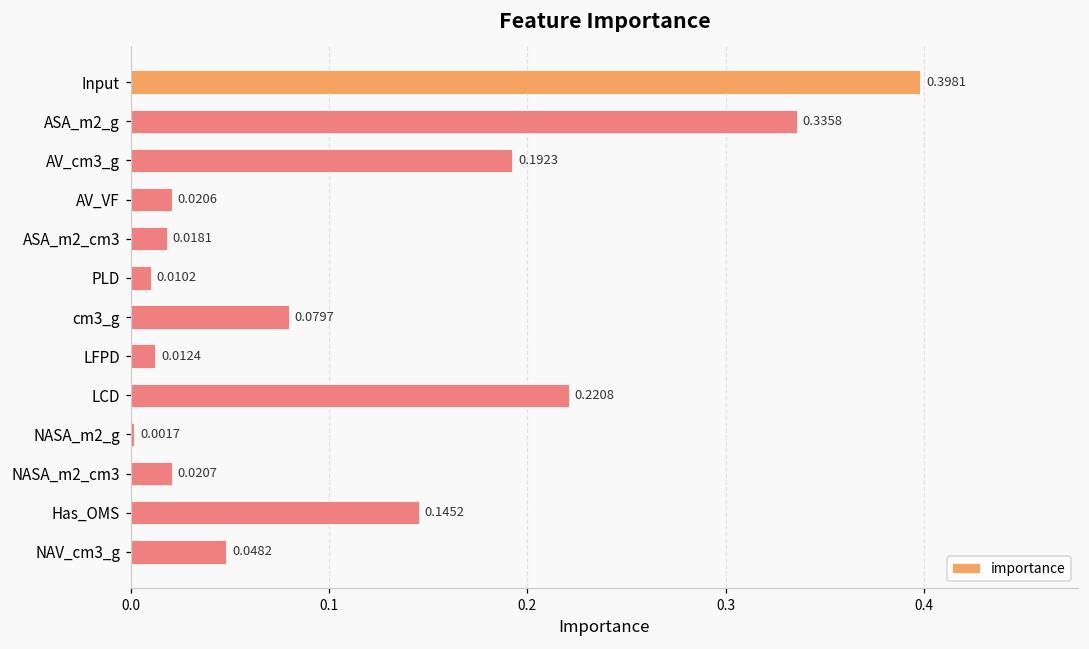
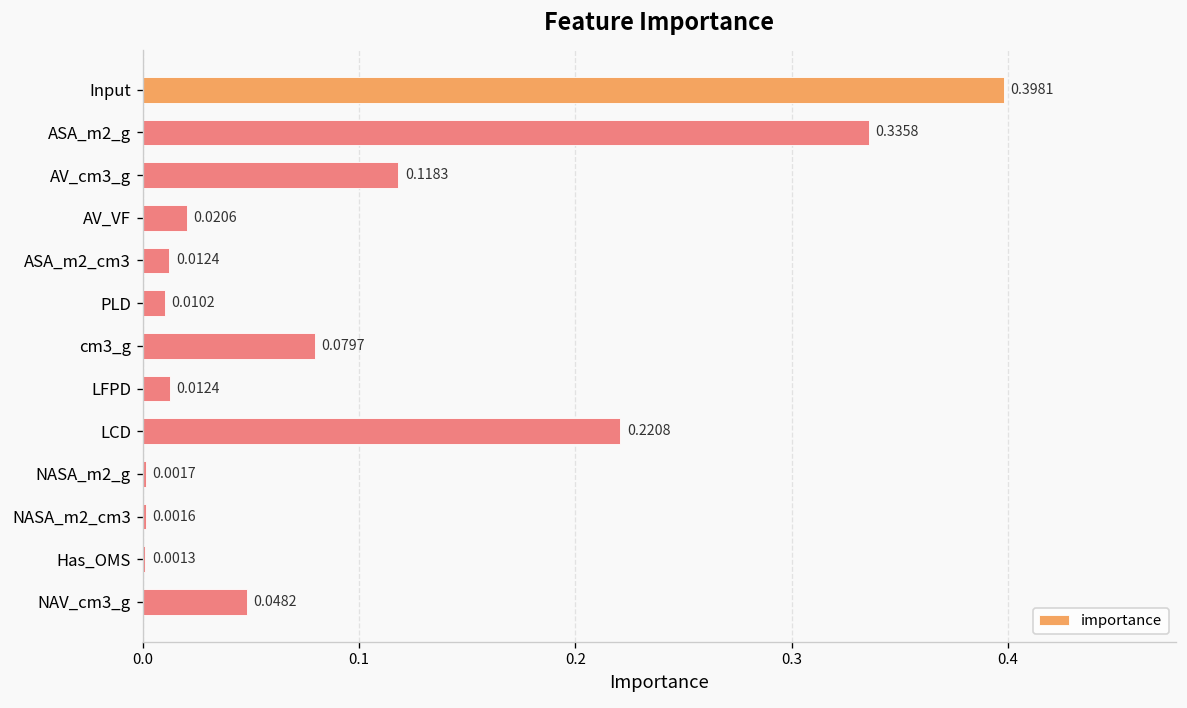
  {
    "Input": 0.3981,
    "ASA_m2_g": 0.3358,
-   "AV_cm3_g": 0.1923,
+   "AV_cm3_g": 0.1183,
    "AV_VF": 0.0206,
-   "ASA_m2_cm3": 0.0181,
+   "ASA_m2_cm3": 0.0124,
    "PLD": 0.0102,
    "cm3_g": 0.0797,
    "LFPD": 0.0124,
    "LCD": 0.2208,
    "NASA_m2_g": 0.0017,
-   "NASA_m2_cm3": 0.0207,
-   "Has_OMS": 0.1452,
+   "NASA_m2_cm3": 0.0016,
+   "Has_OMS": 0.0013,
    "NAV_cm3_g": 0.0482
  }
